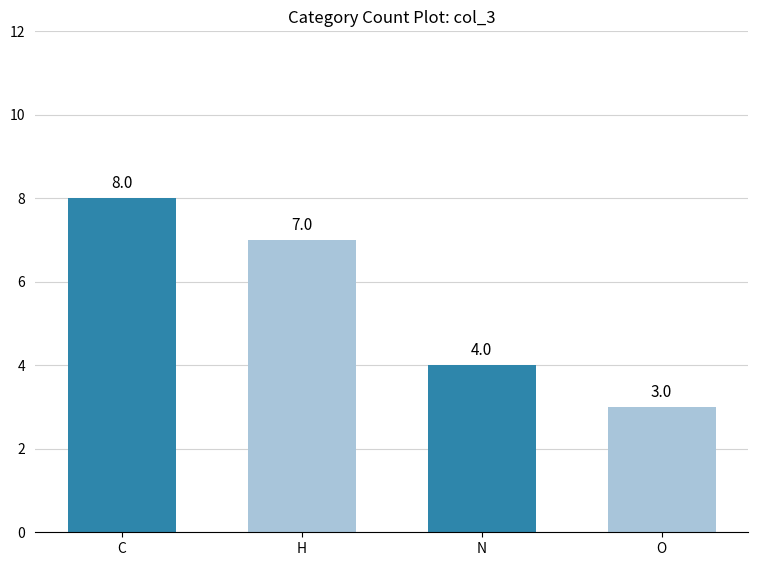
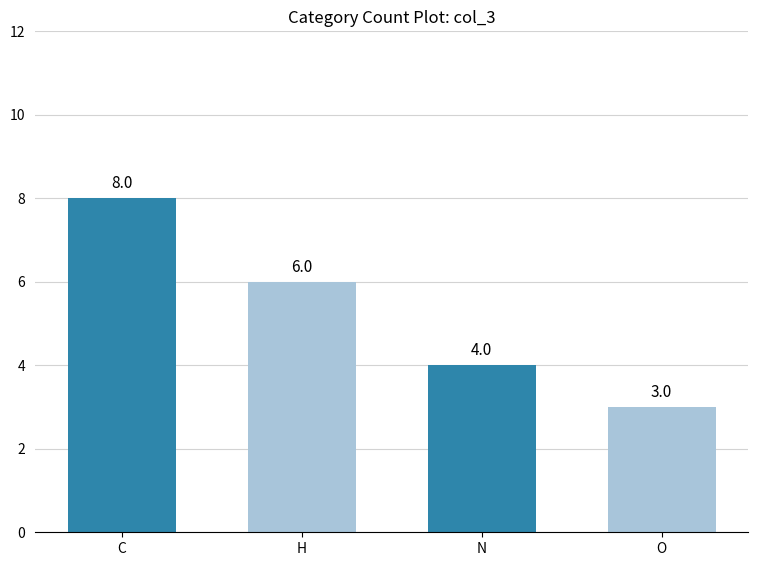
  {
    "C": 8.0,
-   "H": 7.0,
+   "H": 6.0,
    "N": 4.0,
    "O": 3.0
  }
